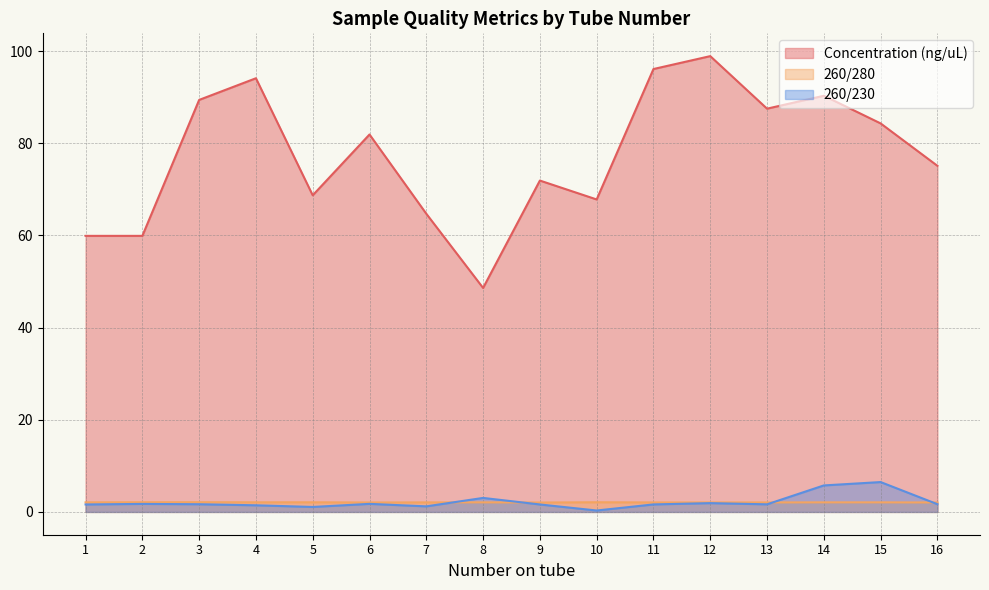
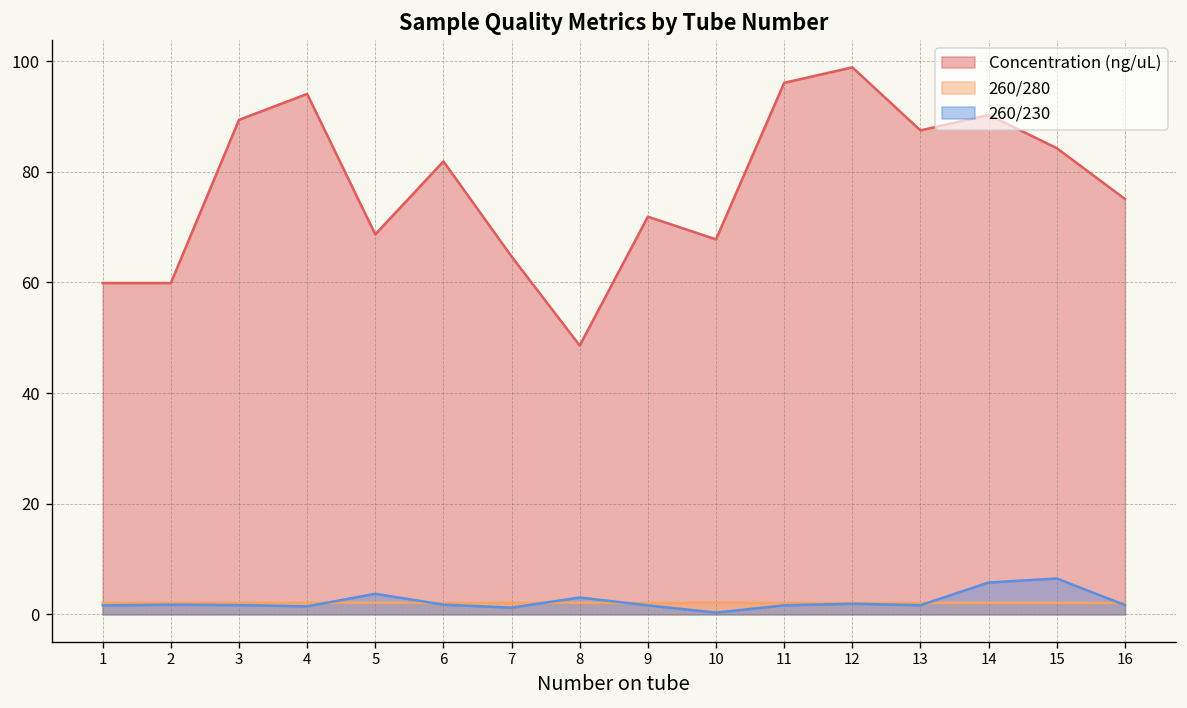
  {
    "260/230": {
      "4": 1,
-     "5": 1,
+     "5": 4,
      "7": 1,
      "8": 3,
      "10": 0,
      "14": 6,
      "15": 6
    }
  }
